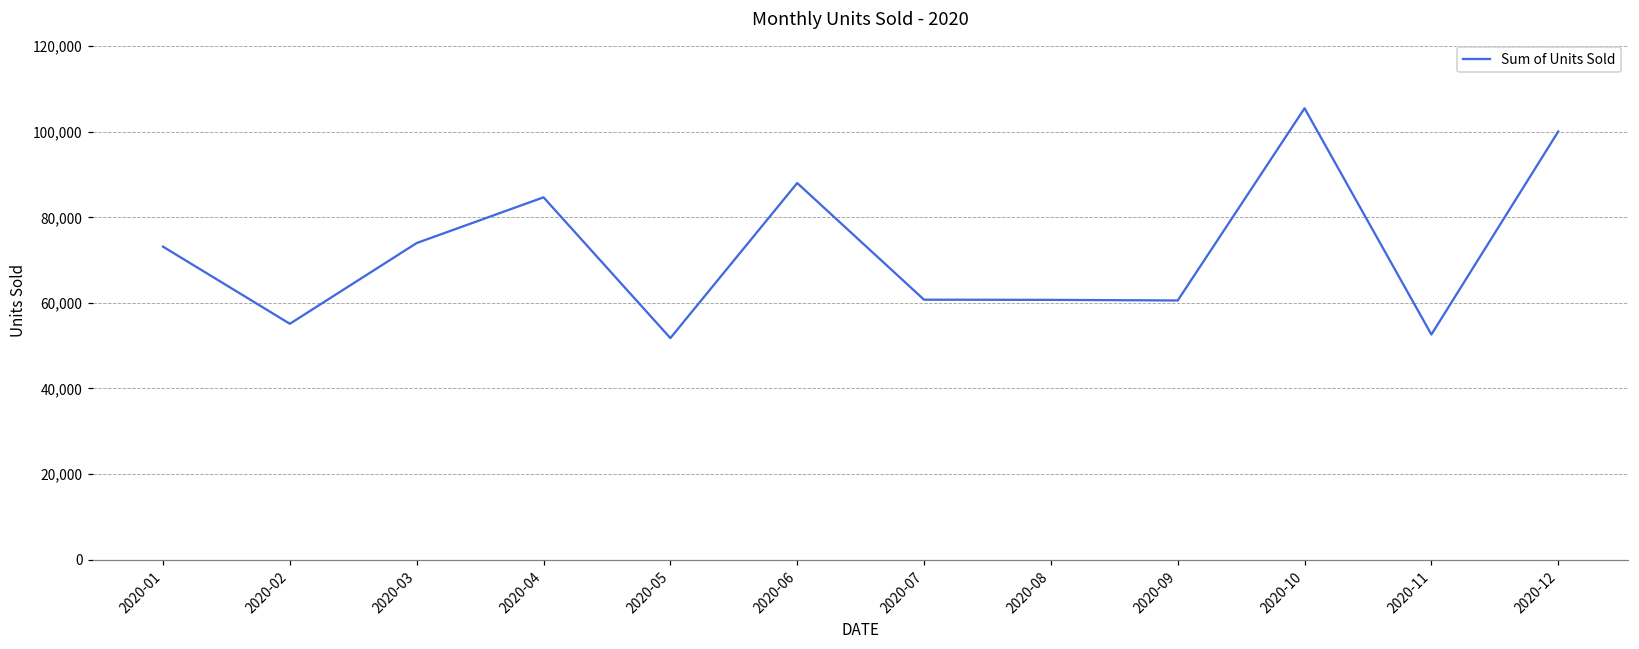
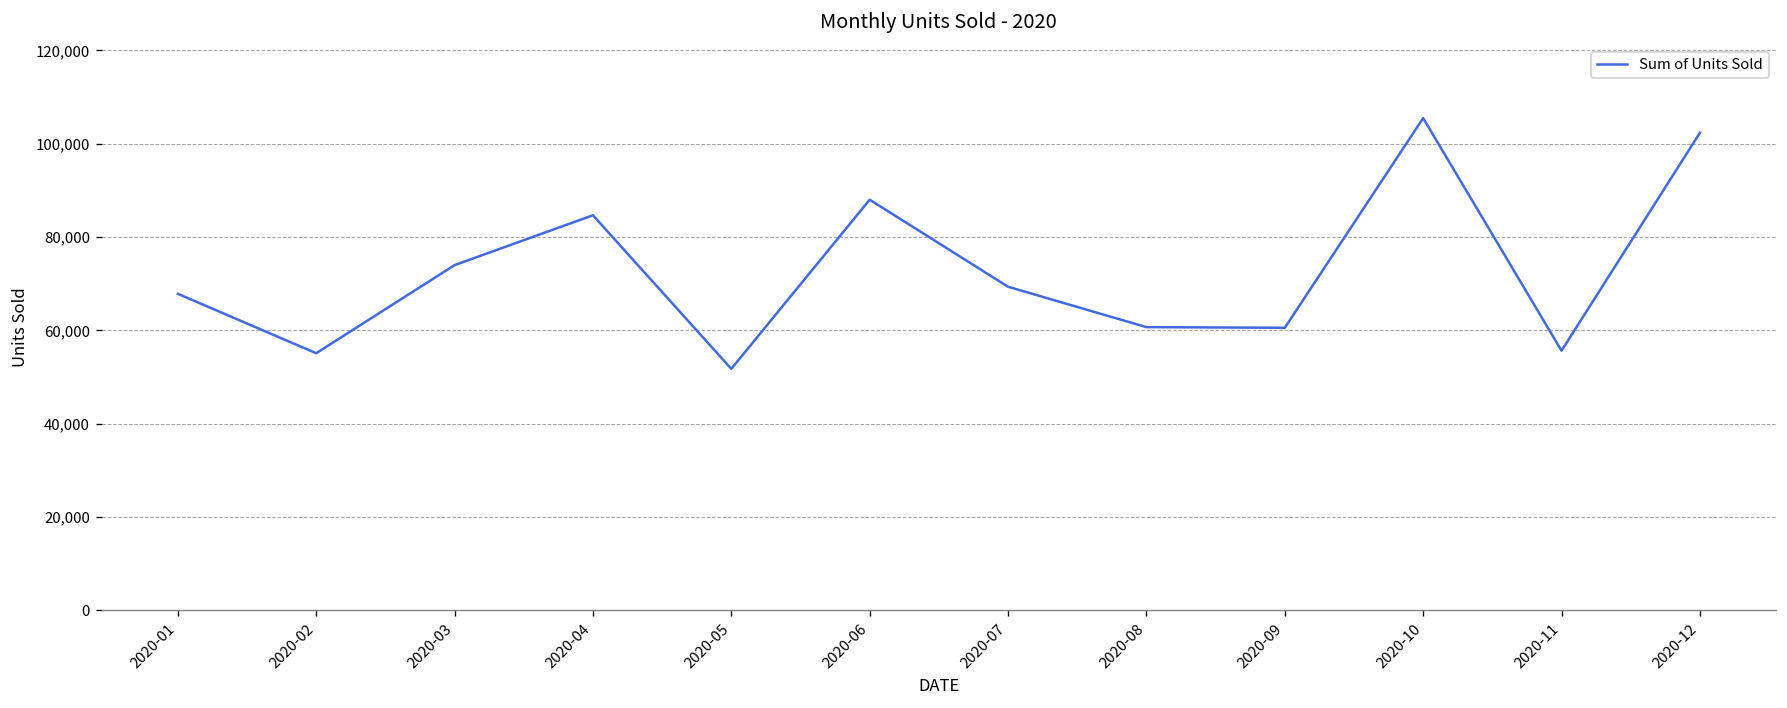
  {
-   "2020-01": "73,000",
+   "2020-01": "68,000",
    "2020-02": "55,000",
    "2020-03": "74,000",
    "2020-04": "85,000",
    "2020-05": "52,000",
    "2020-06": "88,000",
-   "2020-07": "61,000",
+   "2020-07": "69,000",
    "2020-08": "61,000",
    "2020-09": "61,000",
    "2020-10": "105,000",
-   "2020-11": "53,000",
-   "2020-12": "100,000"
+   "2020-11": "56,000",
+   "2020-12": "102,000"
  }
